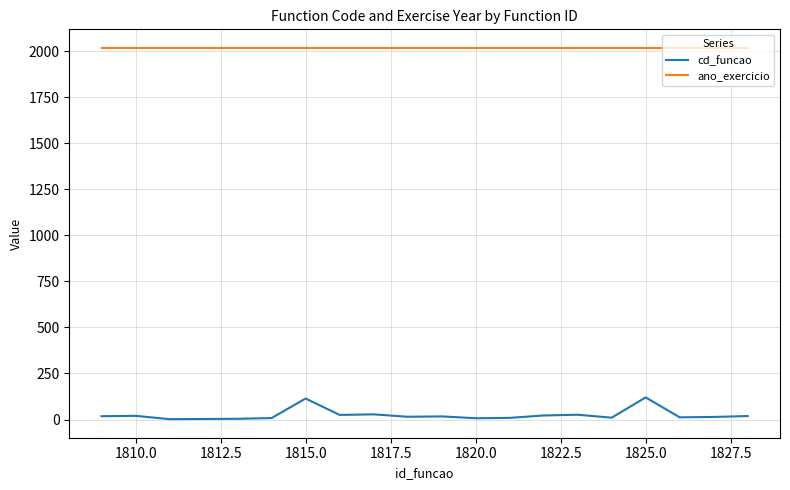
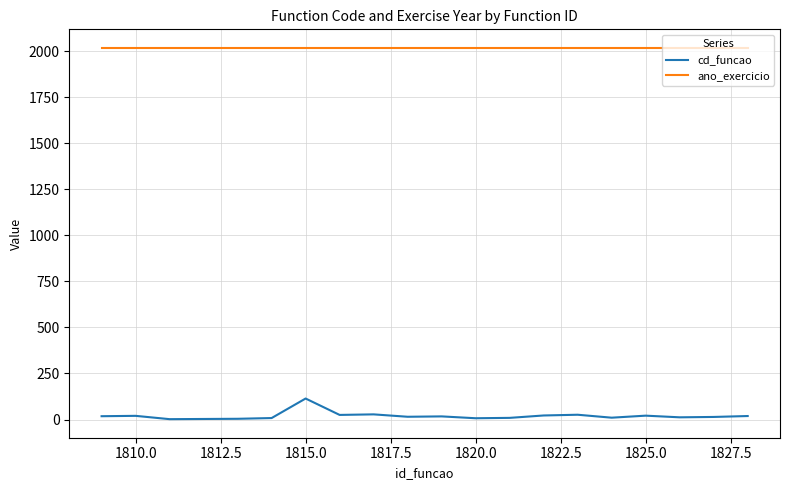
  {
    "cd_funcao": {
      "1810.0": 20,
      "1815.0": 110,
      "1820.0": 10,
-     "1825.0": 120
+     "1825.0": 20
    },
    "ano_exercicio": {
      "1810.0": 2020,
      "1815.0": 2020,
      "1820.0": 2020,
      "1825.0": 2020
    }
  }
